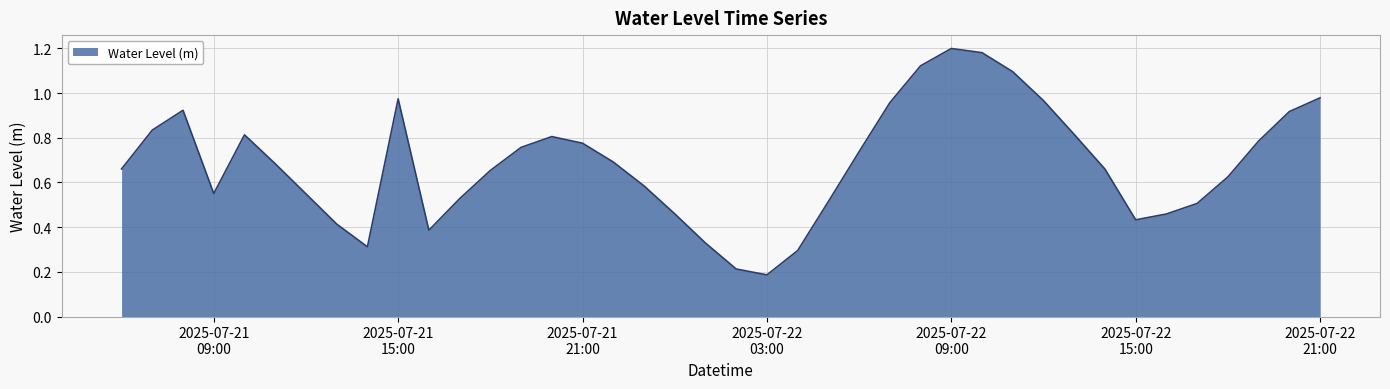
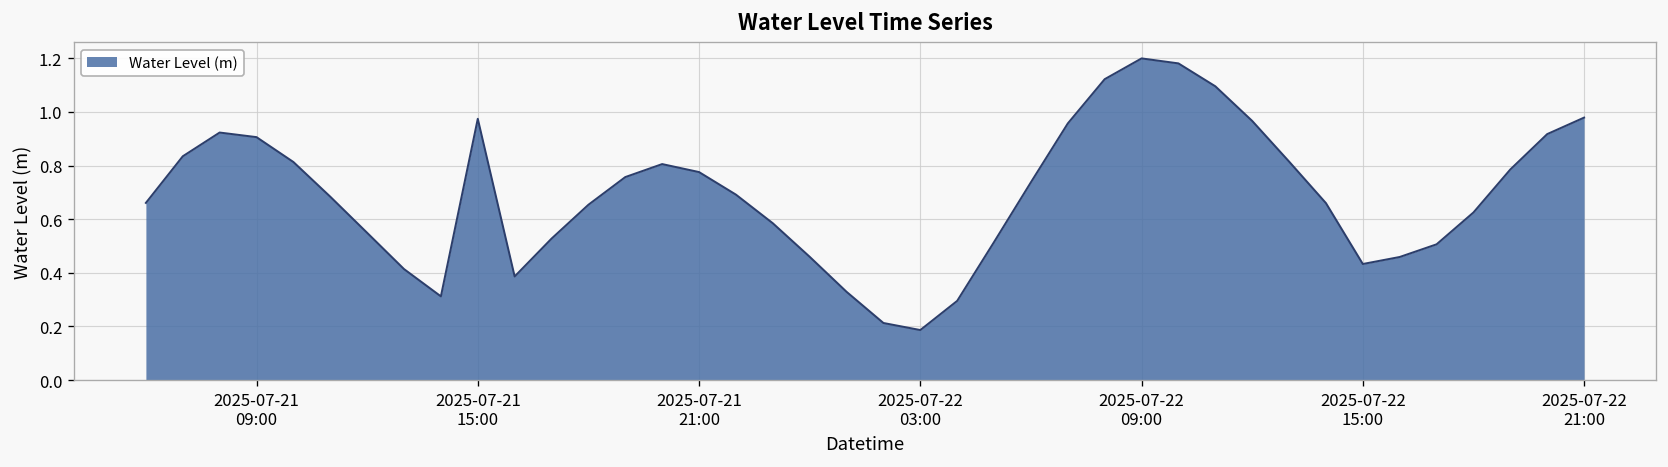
  {
-   "2025-07-21 09:00": 0.55,
+   "2025-07-21 09:00": 0.91,
    "2025-07-21 15:00": 0.97,
    "2025-07-21 21:00": 0.78,
    "2025-07-22 03:00": 0.19,
    "2025-07-22 09:00": 1.20,
    "2025-07-22 15:00": 0.43,
    "2025-07-22 21:00": 0.98
  }
